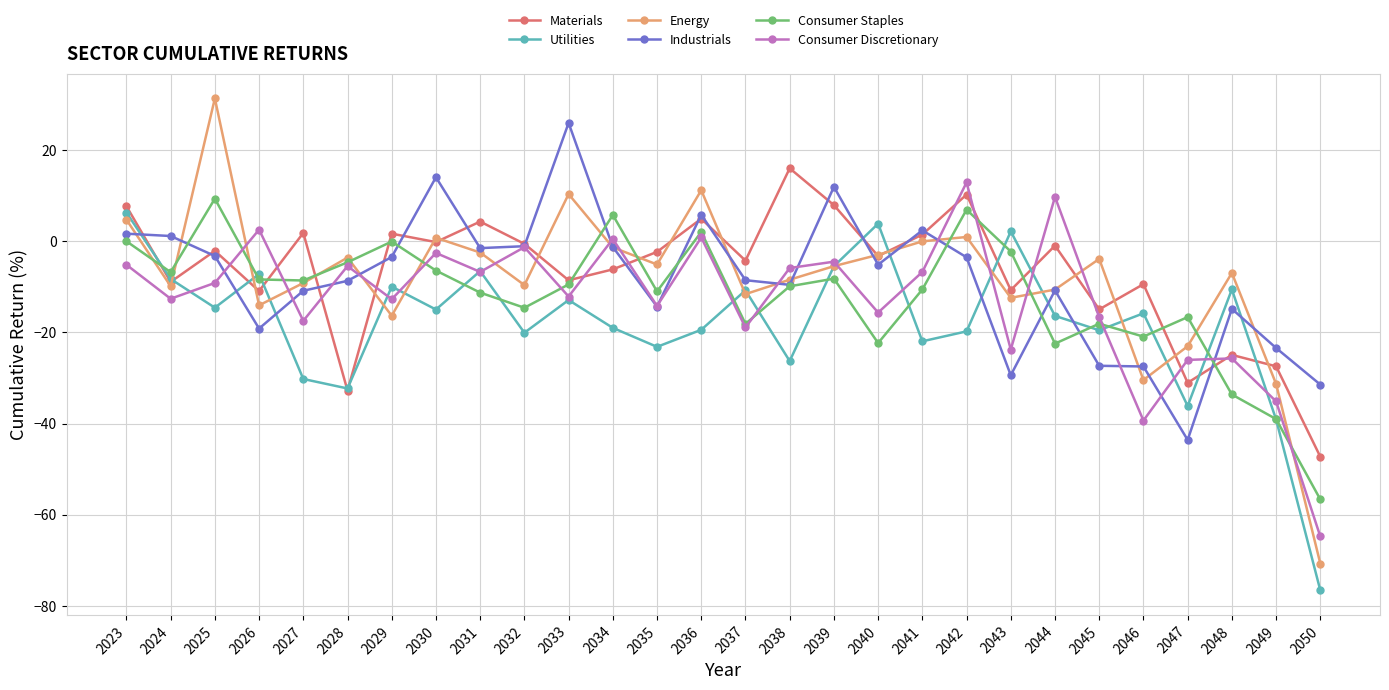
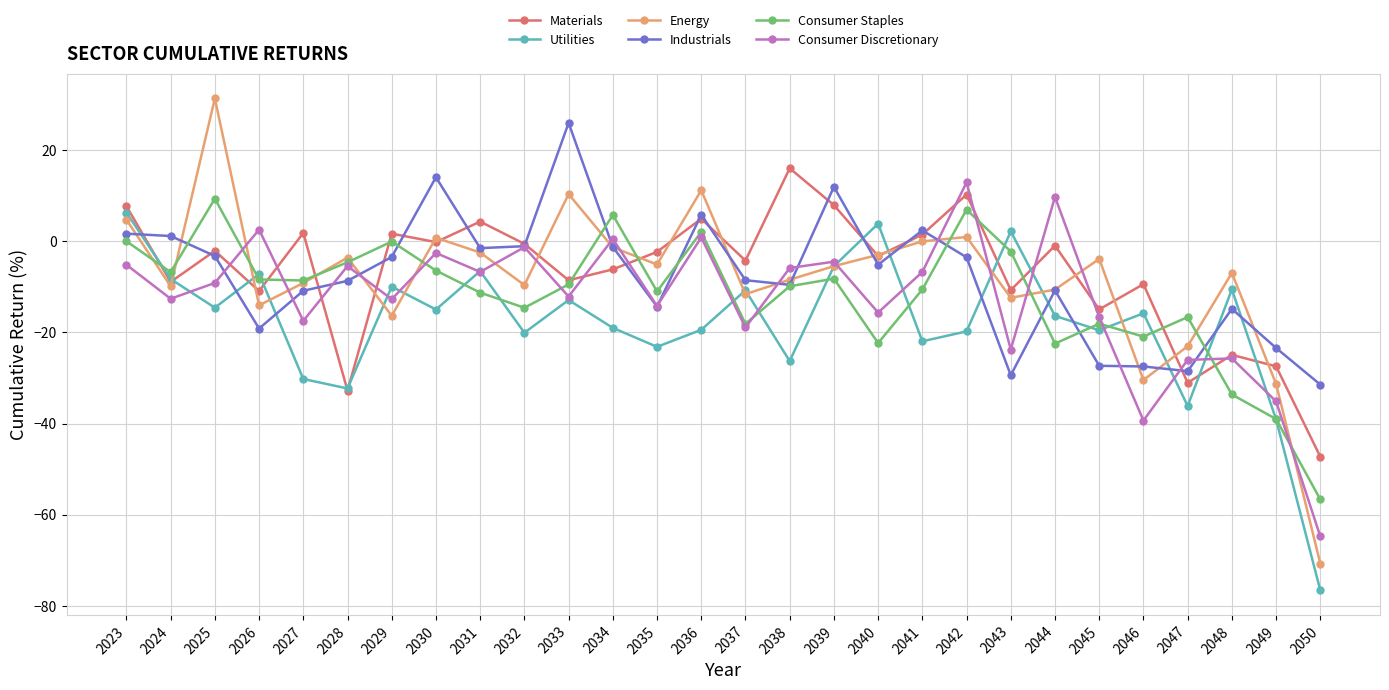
  {
    "Utilities": {
      "2023": 6,
      "2024": -8,
      "2025": -15,
      "2026": -7,
      "2027": -30,
      "2029": -10,
      "2030": -15,
      "2032": -20,
      "2033": -13,
      "2034": -19,
      "2035": -23,
      "2036": -19,
      "2037": -11,
      "2038": -26,
      "2040": 4,
      "2041": -22,
      "2042": -20,
      "2043": 2,
      "2044": -16,
      "2045": -20,
      "2046": -16,
      "2047": -36,
      "2048": -11,
      "2050": -77
    },
    "Industrials": {
      "2023": 2,
      "2024": 1,
      "2025": -3,
      "2026": -19,
      "2027": -11,
      "2028": -9,
      "2029": -3,
      "2030": 14,
      "2031": -2,
      "2033": 26,
      "2036": 6,
      "2037": -9,
      "2039": 12,
      "2040": -5,
      "2041": 2,
      "2042": -4,
      "2043": -29,
      "2045": -27,
      "2046": -27,
-     "2047": -44,
+     "2047": -29,
      "2048": -15,
      "2049": -23,
      "2050": -31
    },
    "Consumer Staples": {
      "2023": 0,
      "2024": -7,
      "2025": 9,
      "2026": -8,
      "2028": -5,
      "2029": 0,
      "2030": -6,
      "2031": -11,
      "2032": -15,
      "2033": -9,
      "2034": 6,
      "2035": -11,
      "2036": 2,
      "2037": -18,
      "2039": -8,
      "2040": -22,
      "2041": -11,
      "2042": 7,
      "2043": -2,
      "2044": -22,
      "2045": -18,
      "2046": -21,
      "2047": -17,
      "2048": -34,
      "2050": -57
    },
    "Consumer Discretionary": {
      "2023": -5,
      "2024": -13,
      "2025": -9,
      "2026": 3,
      "2027": -17,
      "2028": -5,
      "2029": -13,
      "2030": -3,
      "2033": -12,
      "2034": 0,
      "2036": 1,
      "2037": -19,
      "2038": -6,
      "2039": -4,
      "2040": -16,
      "2041": -7,
      "2042": 13,
      "2043": -24,
      "2044": 10,
      "2045": -17,
      "2046": -39,
      "2047": -26,
      "2048": -26,
      "2049": -35,
      "2050": -65
    }
  }
